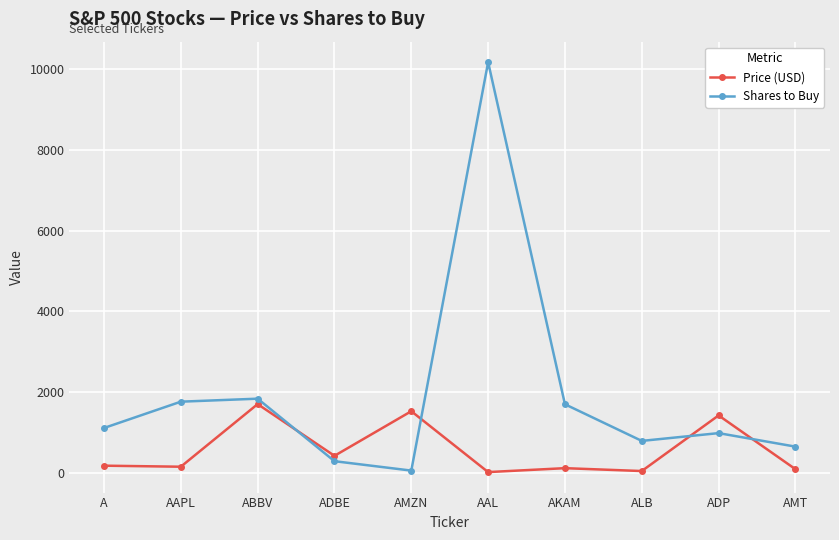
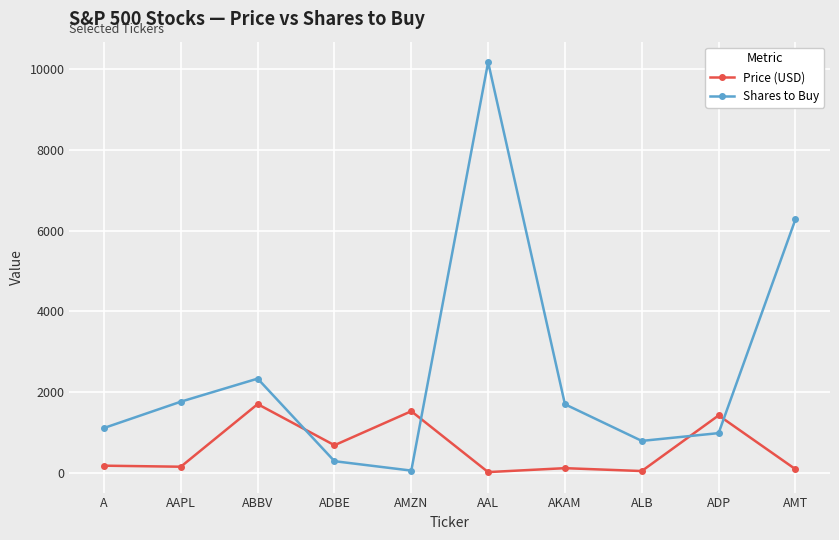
  {
    "Price (USD)": {
      "A": 200,
      "AAPL": 200,
      "ABBV": 1700,
-     "ADBE": 400,
+     "ADBE": 700,
      "AMZN": 1500,
      "AAL": 0,
      "AKAM": 100,
      "ALB": 0,
      "ADP": 1400,
      "AMT": 100
    },
    "Shares to Buy": {
      "A": 1100,
      "AAPL": 1800,
-     "ABBV": 1800,
+     "ABBV": 2300,
      "ADBE": 300,
      "AMZN": 100,
      "AAL": 10200,
      "AKAM": 1700,
      "ALB": 800,
      "ADP": 1000,
-     "AMT": 600
+     "AMT": 6300
    }
  }
